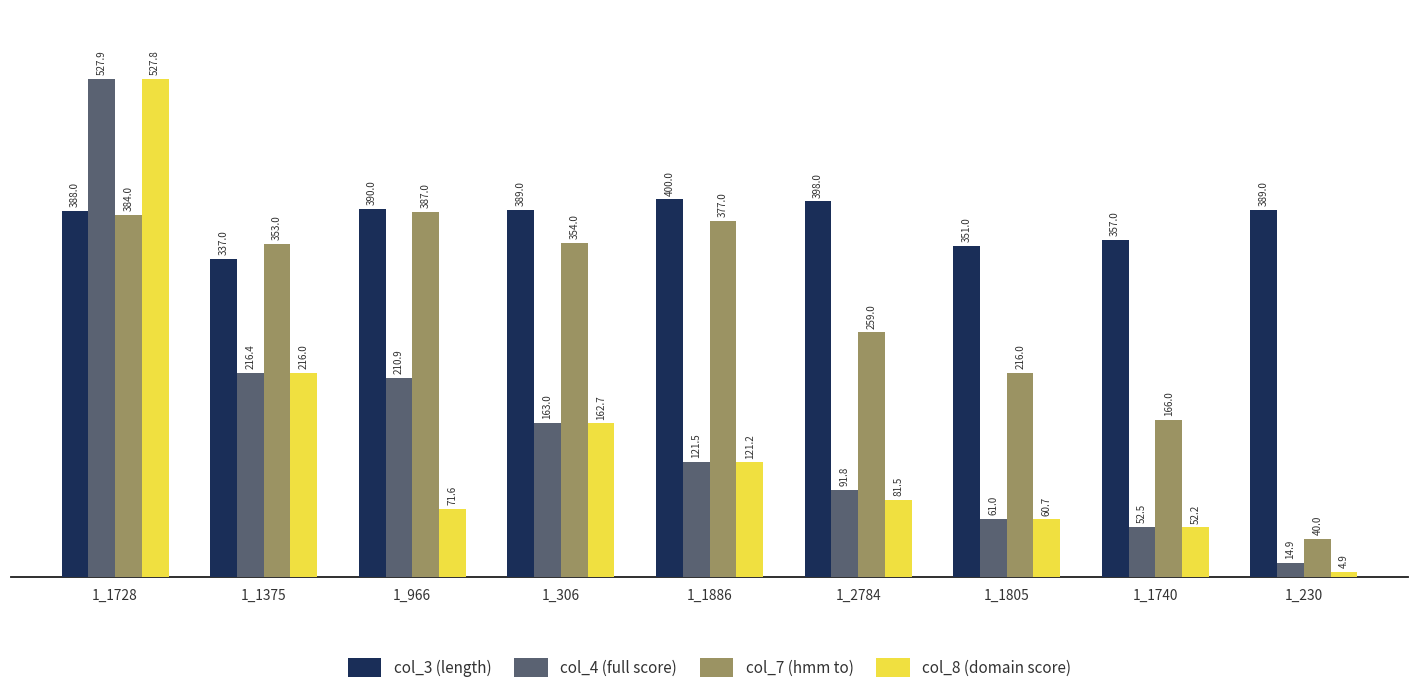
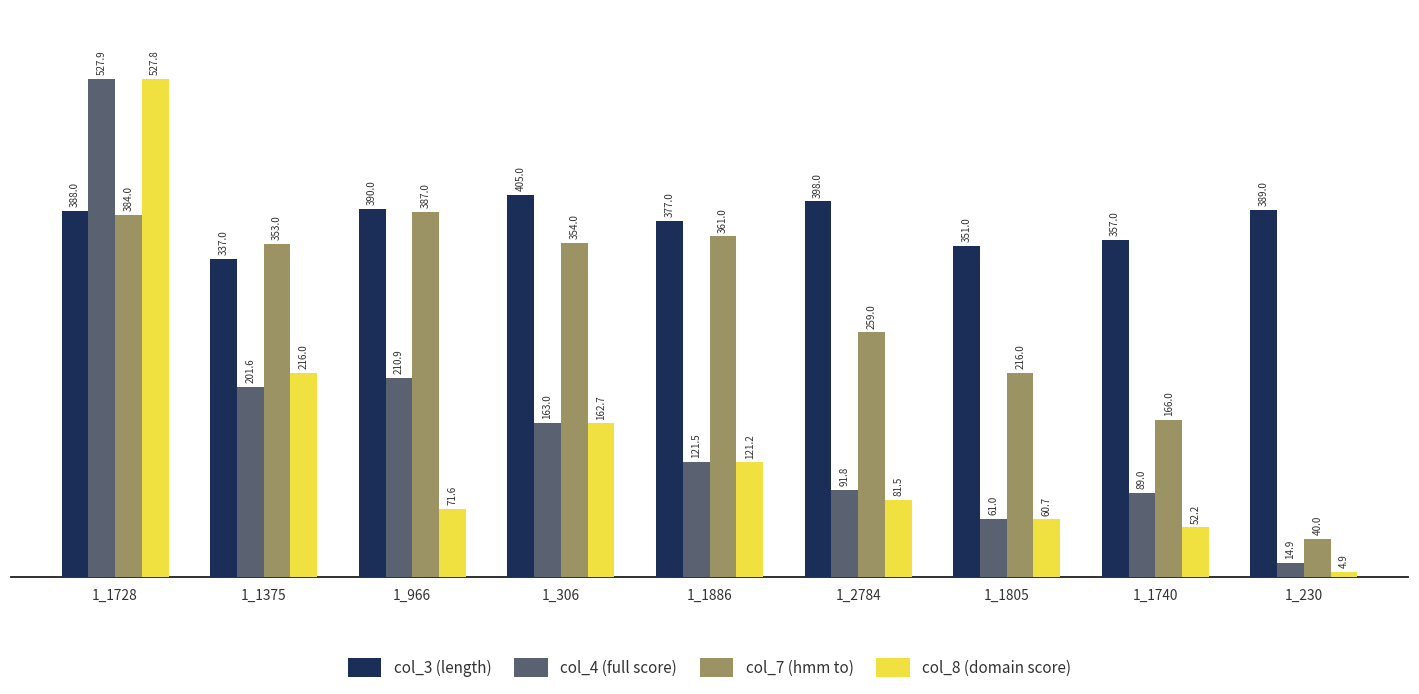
  {
    "col_3 (length)": {
      "1_1728": 388.0,
      "1_1375": 337.0,
      "1_966": 390.0,
-     "1_306": 389.0,
-     "1_1886": 400.0,
+     "1_306": 405.0,
+     "1_1886": 377.0,
      "1_2784": 398.0,
      "1_1805": 351.0,
      "1_1740": 357.0,
      "1_230": 389.0
    },
    "col_4 (full score)": {
      "1_1728": 527.9,
-     "1_1375": 216.4,
+     "1_1375": 201.6,
      "1_966": 210.9,
      "1_306": 163.0,
      "1_1886": 121.5,
      "1_2784": 91.8,
      "1_1805": 61.0,
-     "1_1740": 52.5,
+     "1_1740": 89.0,
      "1_230": 14.9
    },
    "col_7 (hmm to)": {
      "1_1728": 384.0,
      "1_1375": 353.0,
      "1_966": 387.0,
      "1_306": 354.0,
-     "1_1886": 377.0,
+     "1_1886": 361.0,
      "1_2784": 259.0,
      "1_1805": 216.0,
      "1_1740": 166.0,
      "1_230": 40.0
    },
    "col_8 (domain score)": {
      "1_1728": 527.8,
      "1_1375": 216.0,
      "1_966": 71.6,
      "1_306": 162.7,
      "1_1886": 121.2,
      "1_2784": 81.5,
      "1_1805": 60.7,
      "1_1740": 52.2,
      "1_230": 4.9
    }
  }
